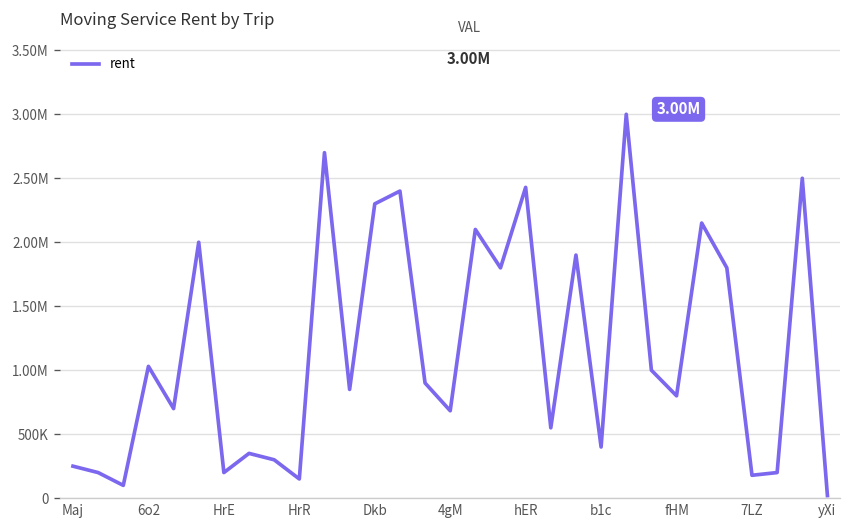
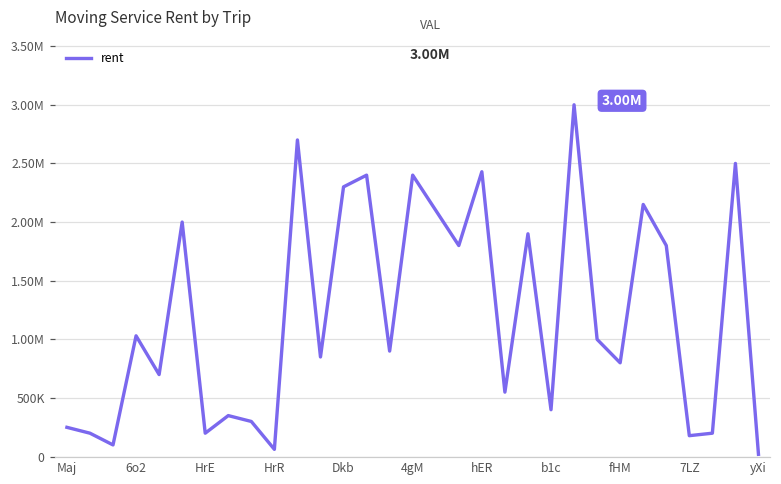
  {
    "Maj": 250000,
    "6o2": 1030000,
    "HrE": 200000,
-   "HrR": 150000,
+   "HrR": 60000,
    "Dkb": 2300000,
-   "4gM": 680000,
+   "4gM": 2400000,
    "hER": 2430000,
    "b1c": 400000,
    "fHM": 800000,
    "7LZ": 180000,
    "yXi": 20000
  }
